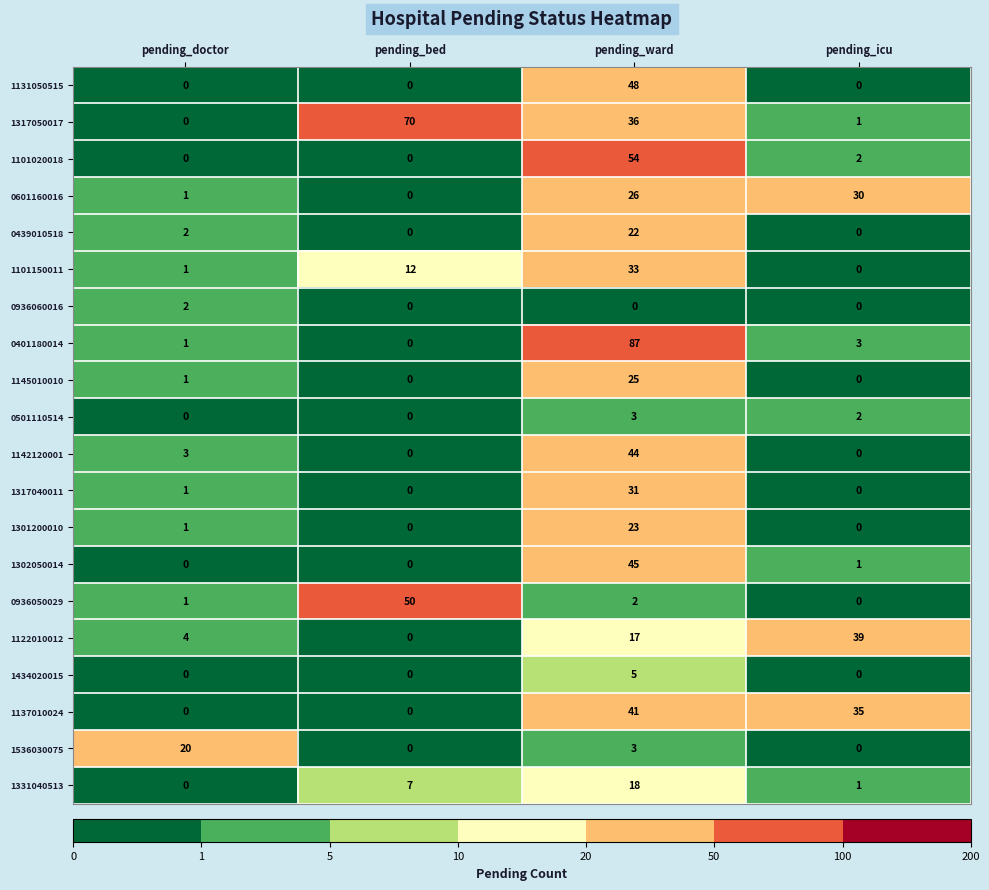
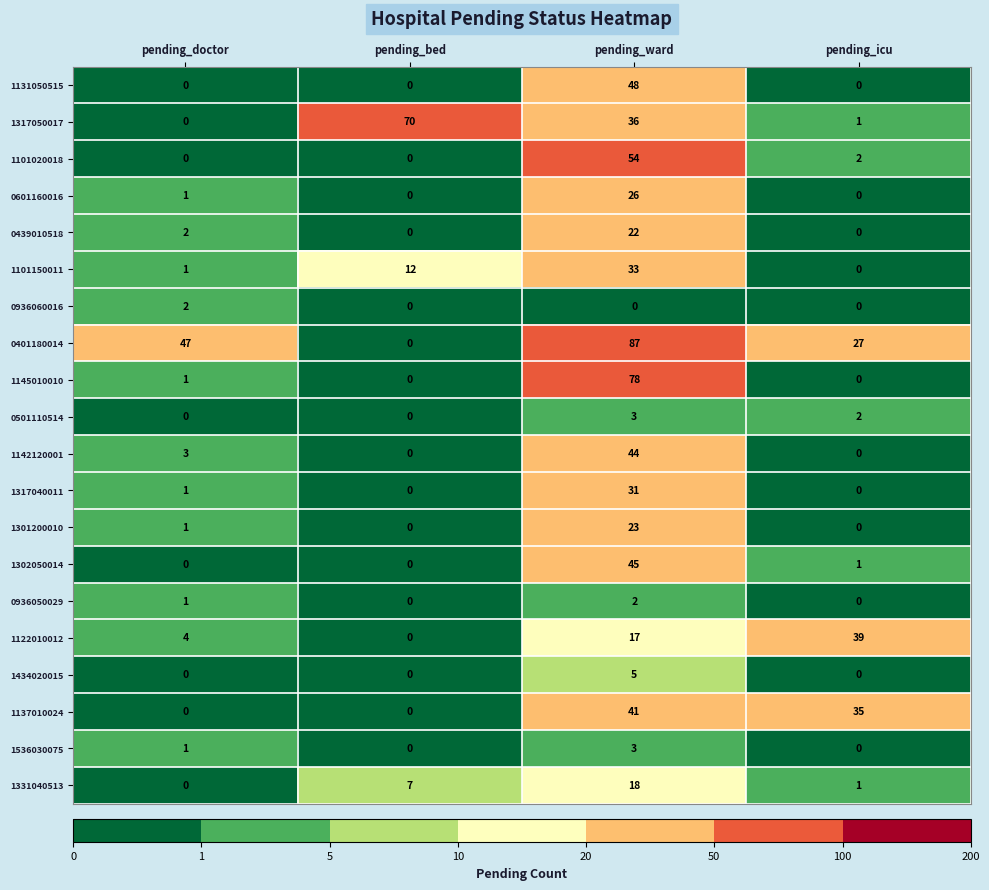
  {
    "1131050515": {
      "pending_doctor": 0,
      "pending_bed": 0,
      "pending_ward": 48,
      "pending_icu": 0
    },
    "1317050017": {
      "pending_doctor": 0,
      "pending_bed": 70,
      "pending_ward": 36,
      "pending_icu": 1
    },
    "1101020018": {
      "pending_doctor": 0,
      "pending_bed": 0,
      "pending_ward": 54,
      "pending_icu": 2
    },
    "0601160016": {
      "pending_doctor": 1,
      "pending_bed": 0,
      "pending_ward": 26,
-     "pending_icu": 30
+     "pending_icu": 0
    },
    "0439010518": {
      "pending_doctor": 2,
      "pending_bed": 0,
      "pending_ward": 22,
      "pending_icu": 0
    },
    "1101150011": {
      "pending_doctor": 1,
      "pending_bed": 12,
      "pending_ward": 33,
      "pending_icu": 0
    },
    "0936060016": {
      "pending_doctor": 2,
      "pending_bed": 0,
      "pending_ward": 0,
      "pending_icu": 0
    },
    "0401180014": {
-     "pending_doctor": 1,
+     "pending_doctor": 47,
      "pending_bed": 0,
      "pending_ward": 87,
-     "pending_icu": 3
+     "pending_icu": 27
    },
    "1145010010": {
      "pending_doctor": 1,
      "pending_bed": 0,
-     "pending_ward": 25,
+     "pending_ward": 78,
      "pending_icu": 0
    },
    "0501110514": {
      "pending_doctor": 0,
      "pending_bed": 0,
      "pending_ward": 3,
      "pending_icu": 2
    },
    "1142120001": {
      "pending_doctor": 3,
      "pending_bed": 0,
      "pending_ward": 44,
      "pending_icu": 0
    },
    "1317040011": {
      "pending_doctor": 1,
      "pending_bed": 0,
      "pending_ward": 31,
      "pending_icu": 0
    },
    "1301200010": {
      "pending_doctor": 1,
      "pending_bed": 0,
      "pending_ward": 23,
      "pending_icu": 0
    },
    "1302050014": {
      "pending_doctor": 0,
      "pending_bed": 0,
      "pending_ward": 45,
      "pending_icu": 1
    },
    "0936050029": {
      "pending_doctor": 1,
-     "pending_bed": 50,
+     "pending_bed": 0,
      "pending_ward": 2,
      "pending_icu": 0
    },
    "1122010012": {
      "pending_doctor": 4,
      "pending_bed": 0,
      "pending_ward": 17,
      "pending_icu": 39
    },
    "1434020015": {
      "pending_doctor": 0,
      "pending_bed": 0,
      "pending_ward": 5,
      "pending_icu": 0
    },
    "1137010024": {
      "pending_doctor": 0,
      "pending_bed": 0,
      "pending_ward": 41,
      "pending_icu": 35
    },
    "1536030075": {
-     "pending_doctor": 20,
+     "pending_doctor": 1,
      "pending_bed": 0,
      "pending_ward": 3,
      "pending_icu": 0
    },
    "1331040513": {
      "pending_doctor": 0,
      "pending_bed": 7,
      "pending_ward": 18,
      "pending_icu": 1
    }
  }
